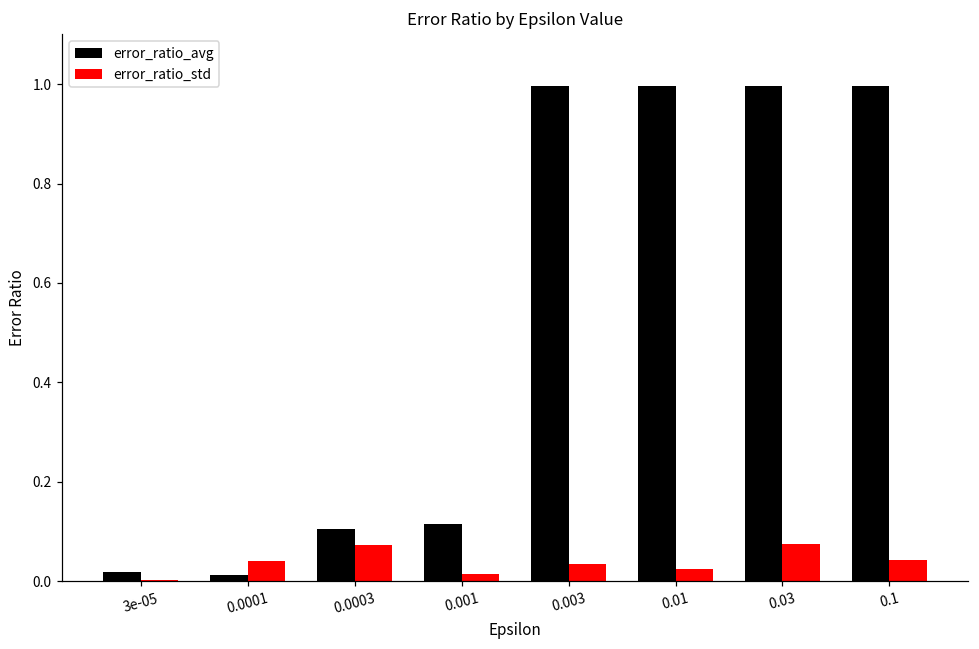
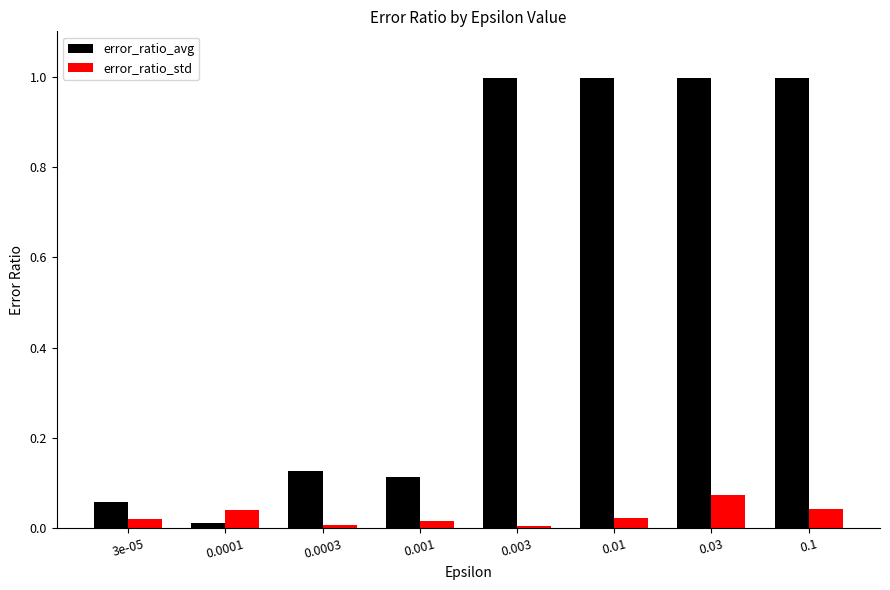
  {
    "error_ratio_avg": {
-     "3e-05": 0.02,
+     "3e-05": 0.06,
      "0.0001": 0.01,
-     "0.0003": 0.10,
+     "0.0003": 0.13,
      "0.001": 0.11,
      "0.003": 1.00,
      "0.01": 1.00,
      "0.03": 1.00,
      "0.1": 1.00
    },
    "error_ratio_std": {
-     "3e-05": 0.00,
+     "3e-05": 0.02,
      "0.0001": 0.04,
-     "0.0003": 0.07,
+     "0.0003": 0.01,
      "0.001": 0.01,
-     "0.003": 0.03,
+     "0.003": 0.01,
      "0.01": 0.02,
      "0.03": 0.07,
      "0.1": 0.04
    }
  }
